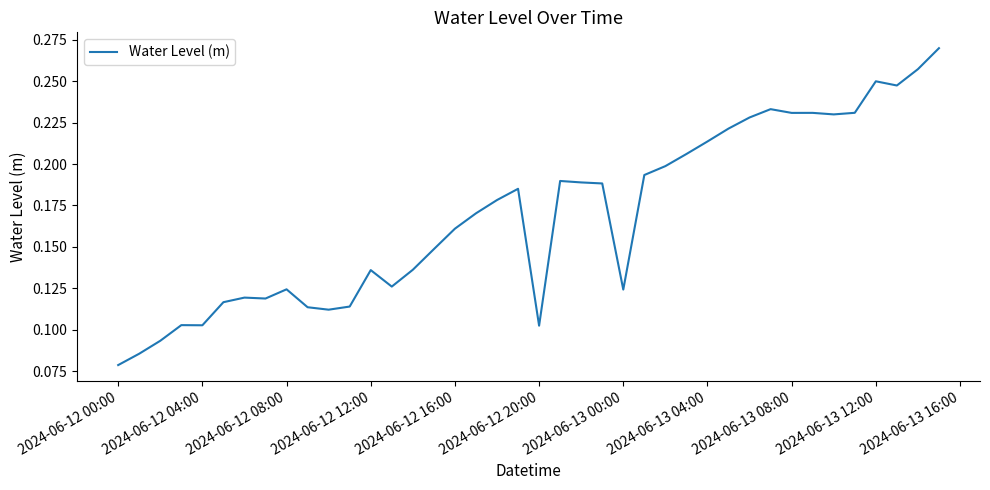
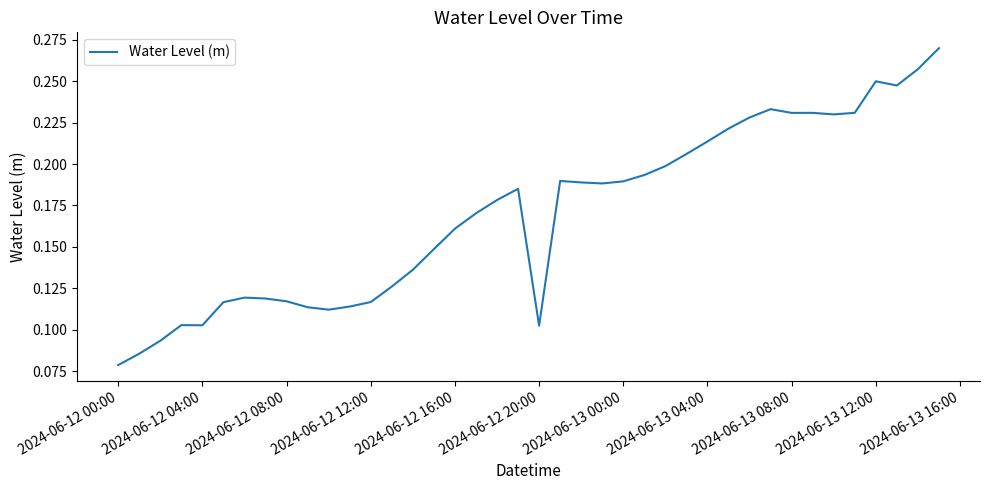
  {
    "2024-06-12 00:00": 0.079,
    "2024-06-12 04:00": 0.103,
-   "2024-06-12 08:00": 0.124,
-   "2024-06-12 12:00": 0.136,
+   "2024-06-12 08:00": 0.117,
+   "2024-06-12 12:00": 0.117,
    "2024-06-12 16:00": 0.161,
    "2024-06-12 20:00": 0.102,
-   "2024-06-13 00:00": 0.124,
+   "2024-06-13 00:00": 0.190,
    "2024-06-13 04:00": 0.214,
    "2024-06-13 08:00": 0.231,
    "2024-06-13 12:00": 0.250
  }
